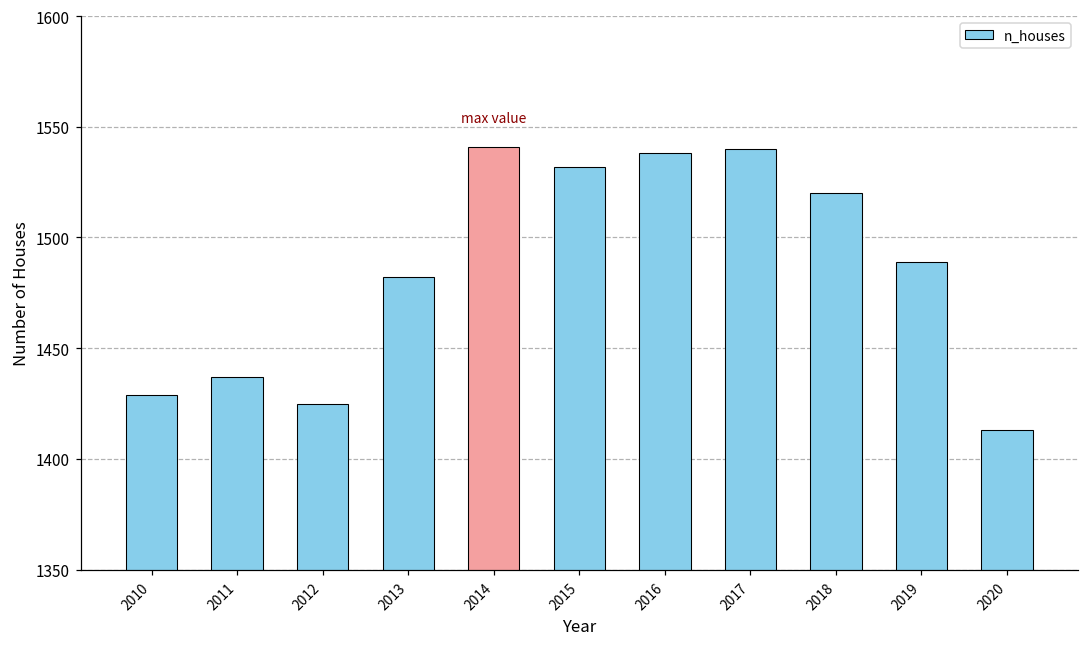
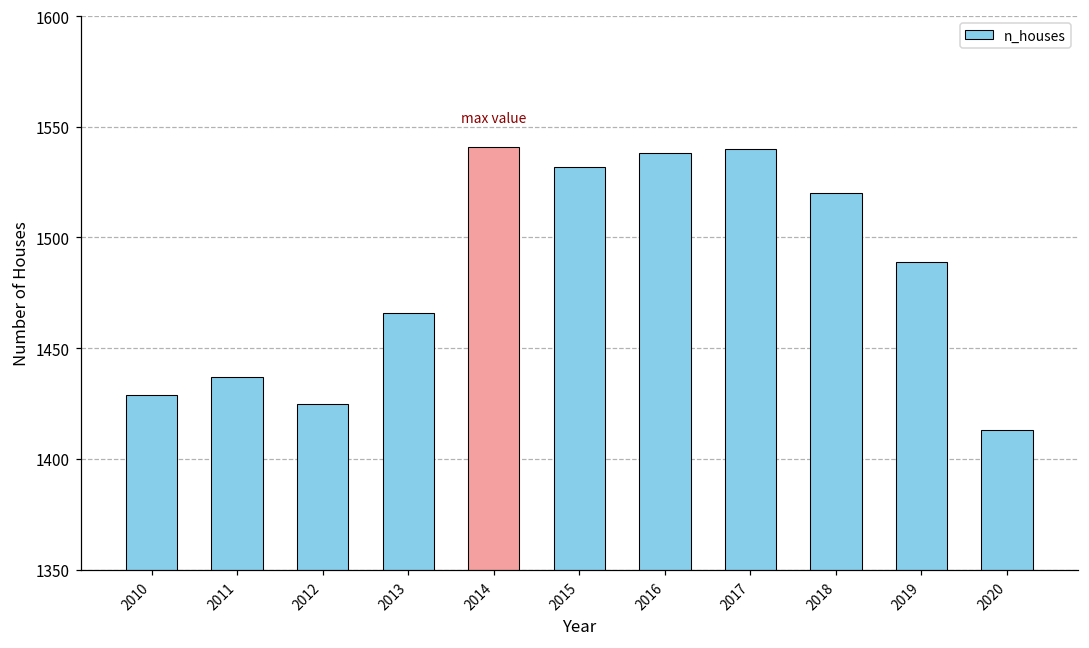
  {
    "2010": 1429,
    "2011": 1437,
    "2012": 1425,
-   "2013": 1482,
+   "2013": 1466,
    "2014": 1541,
    "2015": 1532,
    "2016": 1538,
    "2017": 1540,
    "2018": 1520,
    "2019": 1489,
    "2020": 1413
  }
